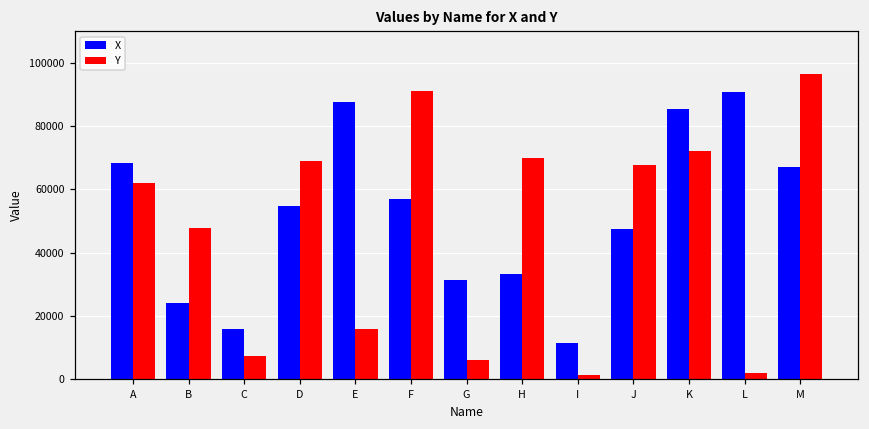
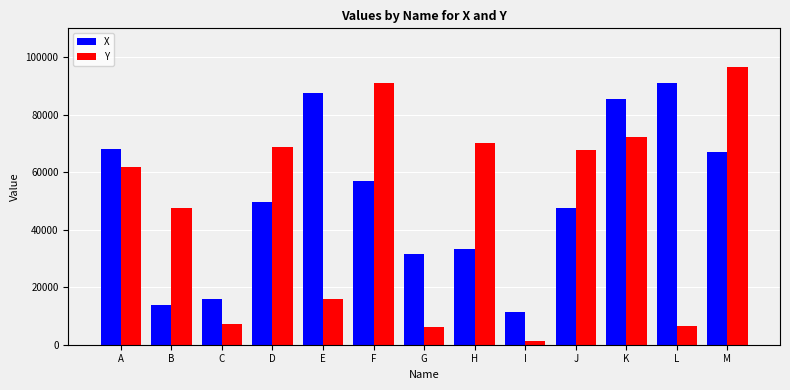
  {
    "X": {
      "A": 68000,
-     "B": 24000,
+     "B": 14000,
      "C": 16000,
-     "D": 55000,
+     "D": 49000,
      "E": 88000,
      "F": 57000,
      "G": 31000,
      "H": 33000,
      "I": 11000,
      "J": 48000,
      "K": 86000,
      "L": 91000,
      "M": 67000
    },
    "Y": {
      "A": 62000,
      "B": 48000,
      "C": 7000,
      "D": 69000,
      "E": 16000,
      "F": 91000,
      "G": 6000,
      "H": 70000,
      "I": 1000,
      "J": 68000,
      "K": 72000,
-     "L": 2000,
+     "L": 7000,
      "M": 97000
    }
  }
